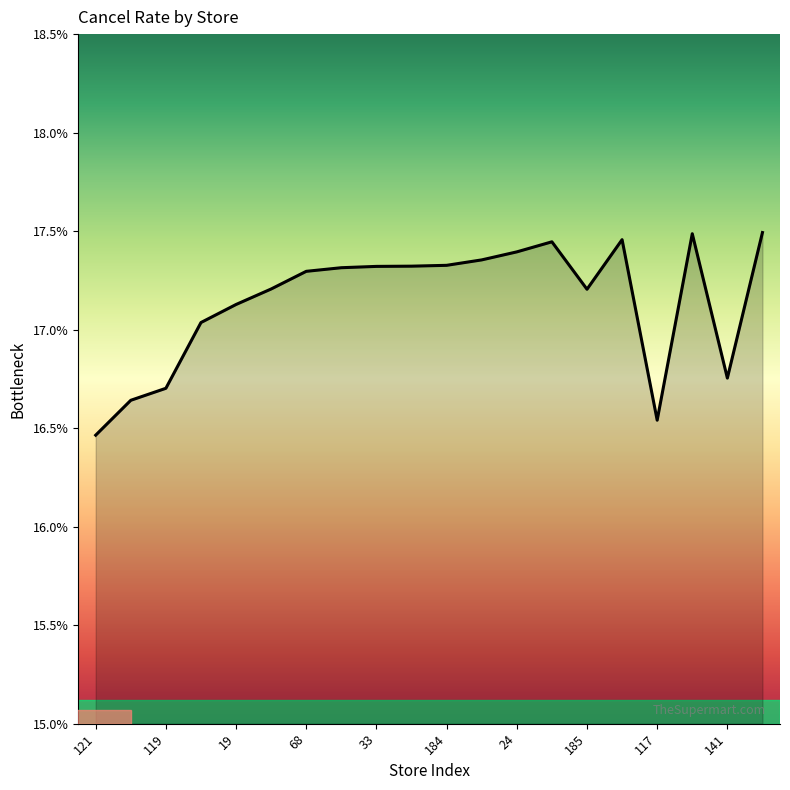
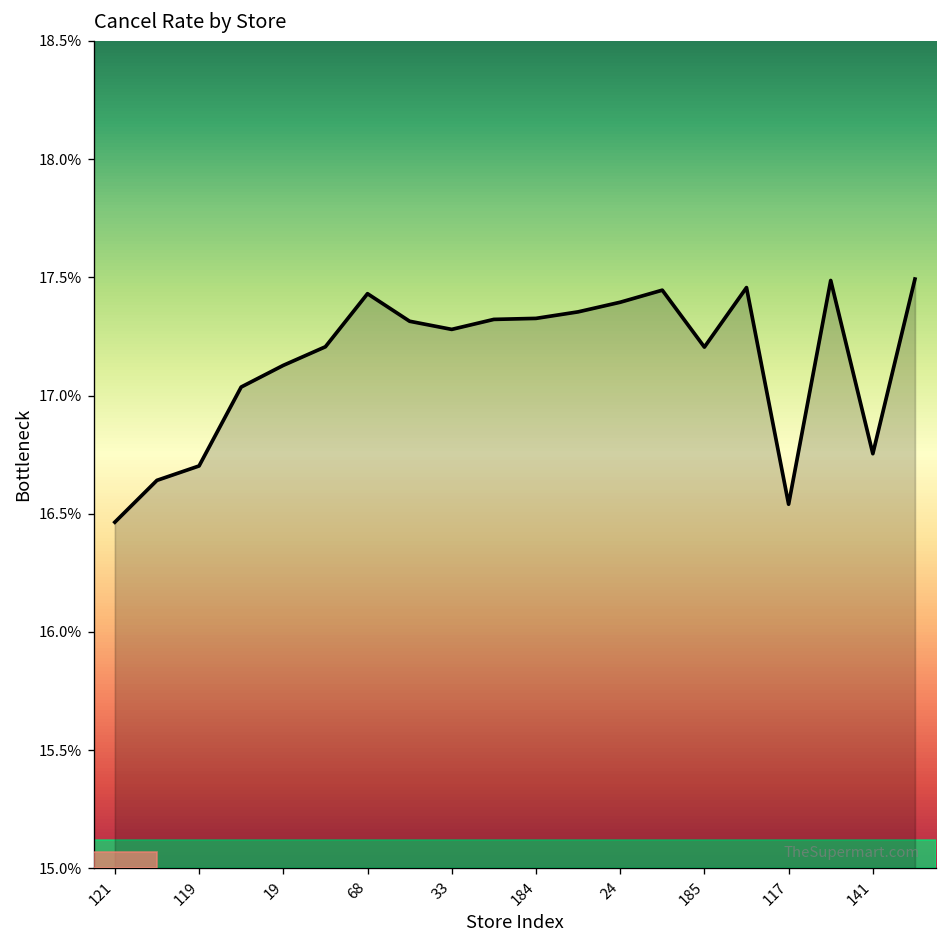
  {
    "121": "16.46%",
    "119": "16.70%",
-   "68": "17.30%",
-   "33": "17.32%",
+   "68": "17.43%",
+   "33": "17.28%",
    "184": "17.33%",
    "24": "17.39%",
    "185": "17.21%",
    "117": "16.54%",
    "141": "16.75%"
  }
